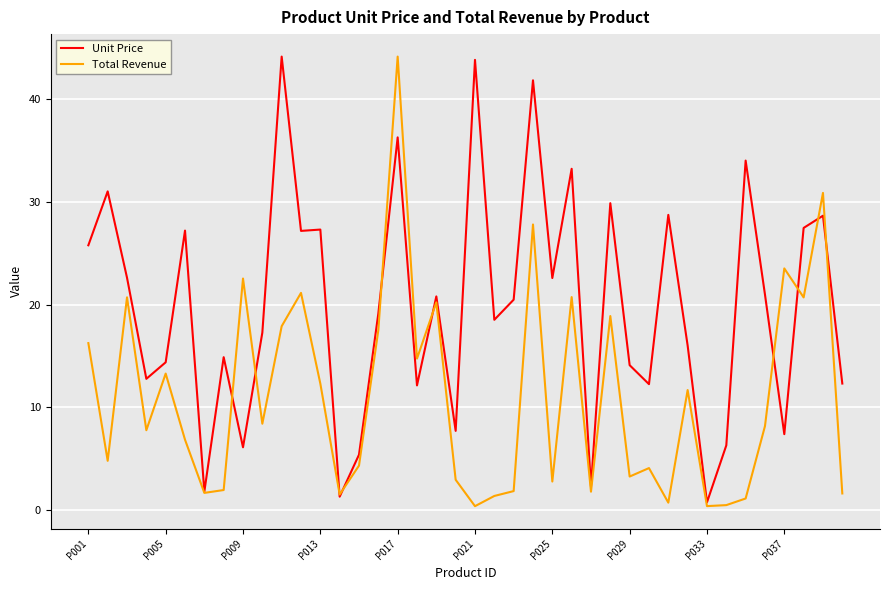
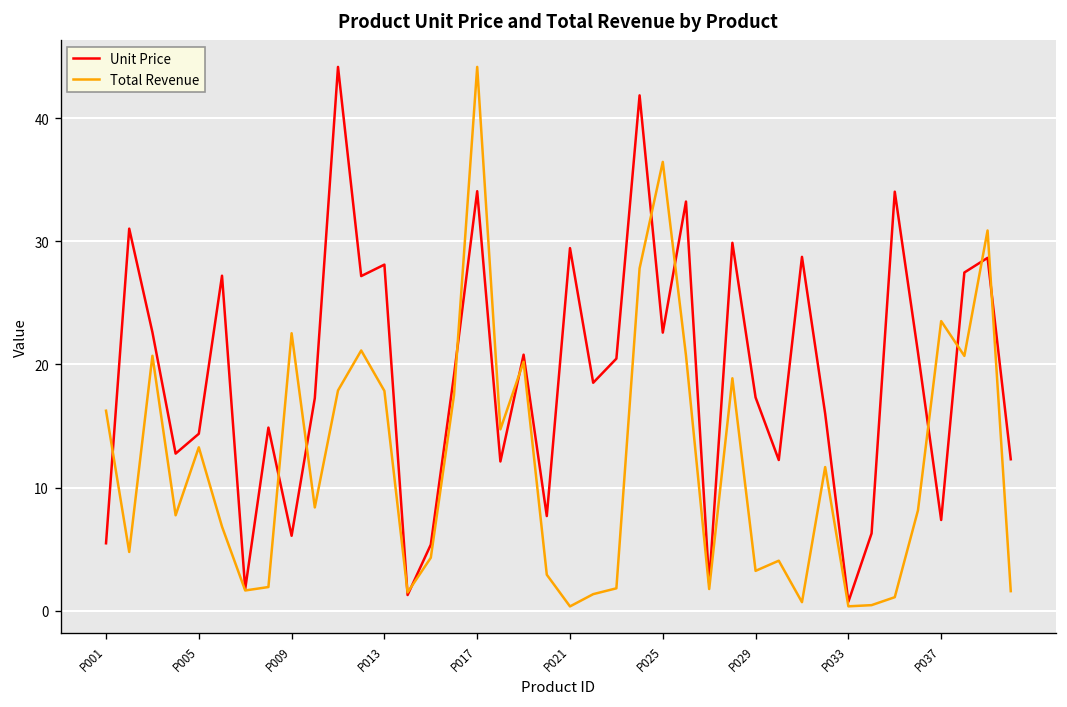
  {
    "Unit Price": {
-     "P001": 25.8,
+     "P001": 5.5,
      "P005": 14.4,
      "P009": 6.1,
-     "P013": 27.3,
-     "P017": 36.3,
-     "P021": 43.8,
+     "P013": 28.1,
+     "P017": 34.1,
+     "P021": 29.4,
      "P025": 22.6,
-     "P029": 14.1,
+     "P029": 17.3,
      "P033": 0.7,
      "P037": 7.4
    },
    "Total Revenue": {
      "P001": 16.2,
      "P005": 13.3,
      "P009": 22.5,
-     "P013": 12.3,
+     "P013": 17.8,
      "P017": 44.2,
      "P021": 0.4,
-     "P025": 2.8,
+     "P025": 36.4,
      "P029": 3.2,
      "P033": 0.4,
      "P037": 23.5
    }
  }
